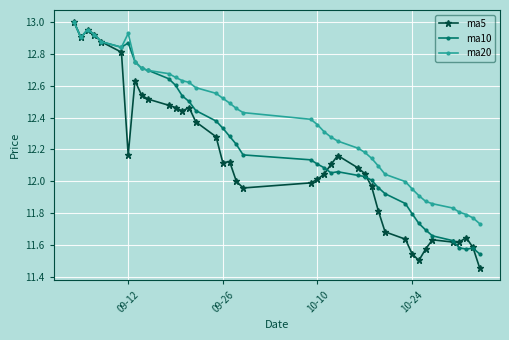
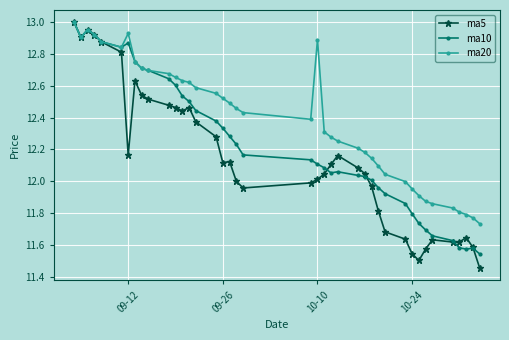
  {
    "ma5": {
      "09-12": 12.17,
      "09-26": 12.12,
      "10-10": 12.01,
      "10-24": 11.54
    },
    "ma10": {
      "09-12": 12.87,
      "09-26": 12.33,
      "10-10": 12.11,
      "10-24": 11.80
    },
    "ma20": {
      "09-12": 12.93,
      "09-26": 12.52,
-     "10-10": 12.36,
+     "10-10": 12.89,
      "10-24": 11.95
    }
  }
